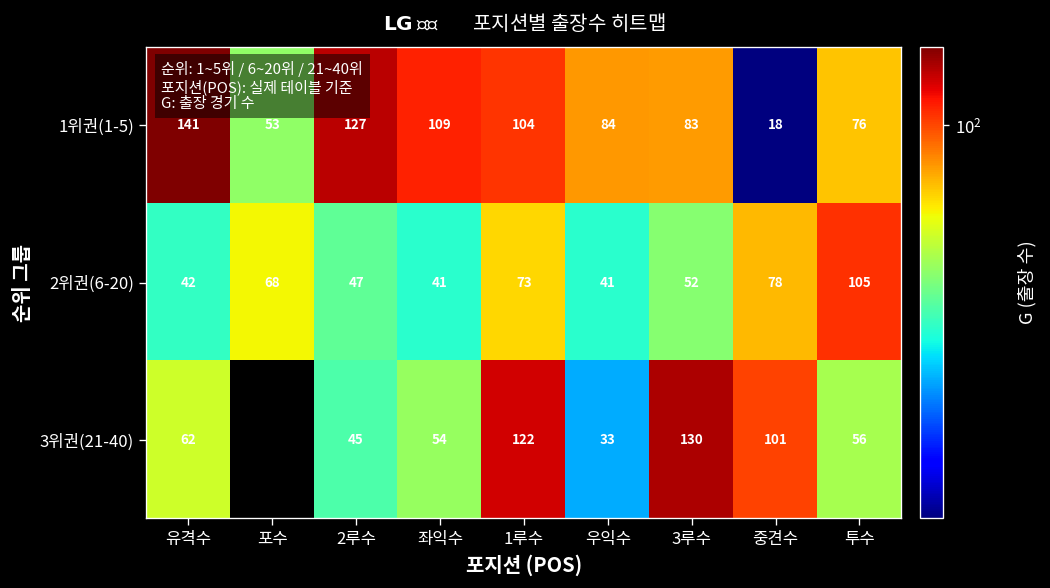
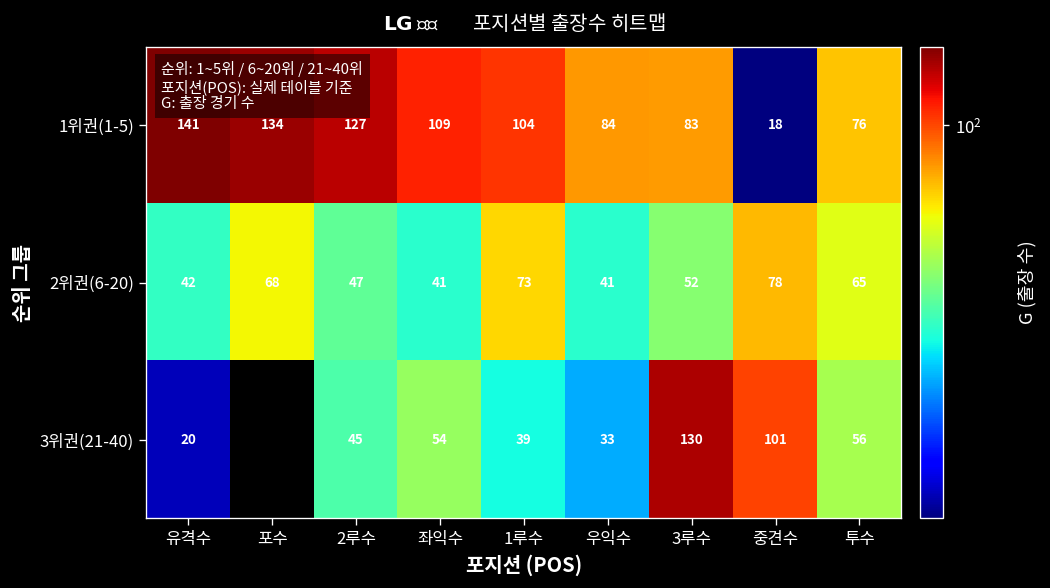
  {
    "1위권(1-5)": {
-     "포수": 53,
+     "포수": 134,
      "좌익수": 109,
      "1루수": 104,
      "우익수": 84,
      "3루수": 83,
      "중견수": 18,
      "투수": 76
    },
    "2위권(6-20)": {
      "유격수": 42,
      "포수": 68,
      "2루수": 47,
      "좌익수": 41,
      "1루수": 73,
      "우익수": 41,
      "3루수": 52,
      "중견수": 78,
-     "투수": 105
+     "투수": 65
    },
    "3위권(21-40)": {
-     "유격수": 62,
+     "유격수": 20,
      "2루수": 45,
      "좌익수": 54,
-     "1루수": 122,
+     "1루수": 39,
      "우익수": 33,
      "3루수": 130,
      "중견수": 101,
      "투수": 56
    }
  }
